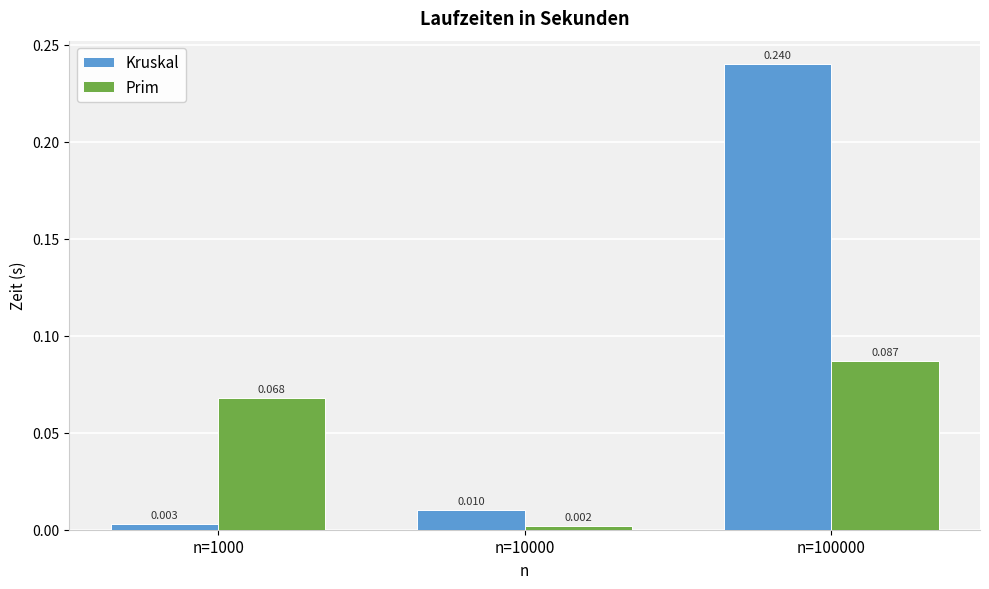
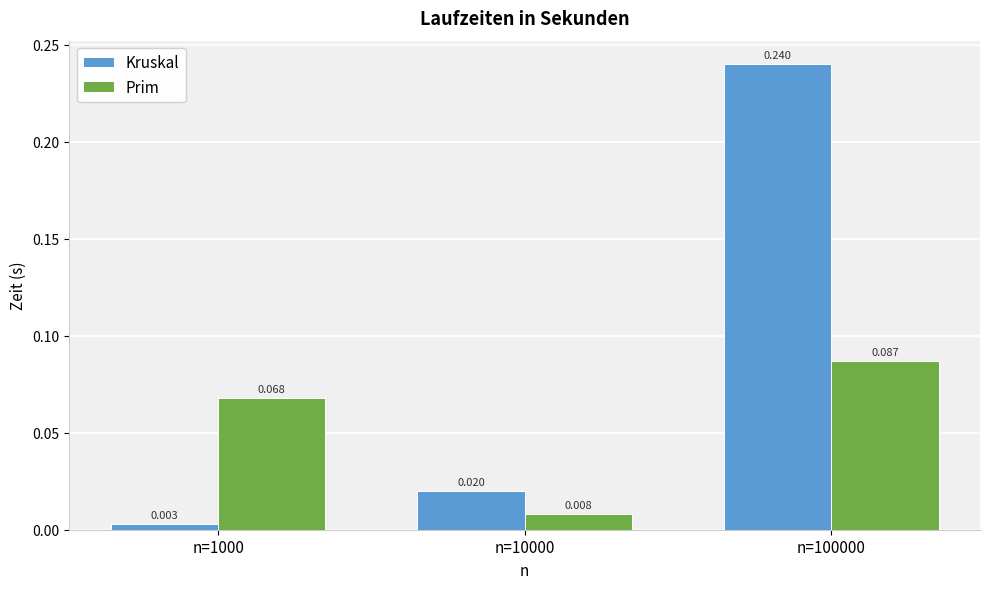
  {
    "Kruskal": {
      "n=1000": 0.003,
-     "n=10000": 0.010,
+     "n=10000": 0.020,
      "n=100000": 0.240
    },
    "Prim": {
      "n=1000": 0.068,
-     "n=10000": 0.002,
+     "n=10000": 0.008,
      "n=100000": 0.087
    }
  }
